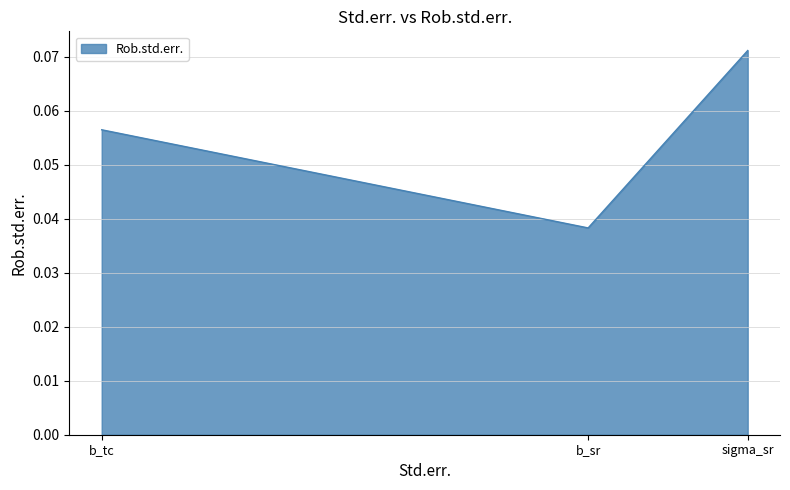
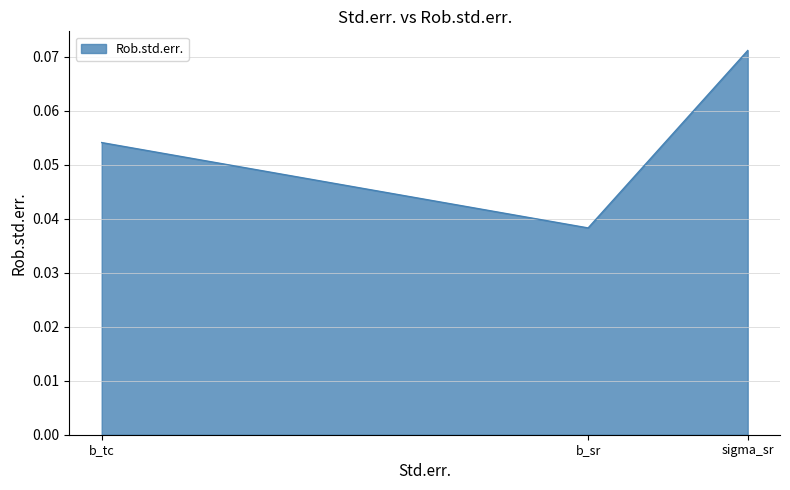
  {
-   "b_tc": 0.057,
+   "b_tc": 0.054,
    "b_sr": 0.038,
    "sigma_sr": 0.071
  }
